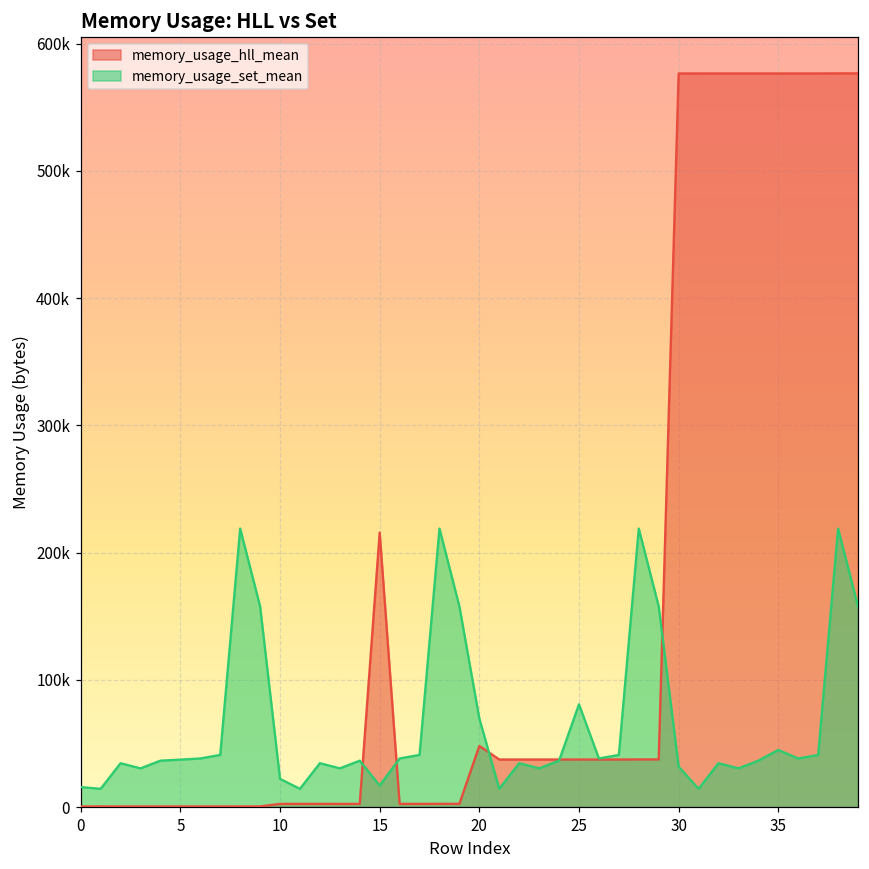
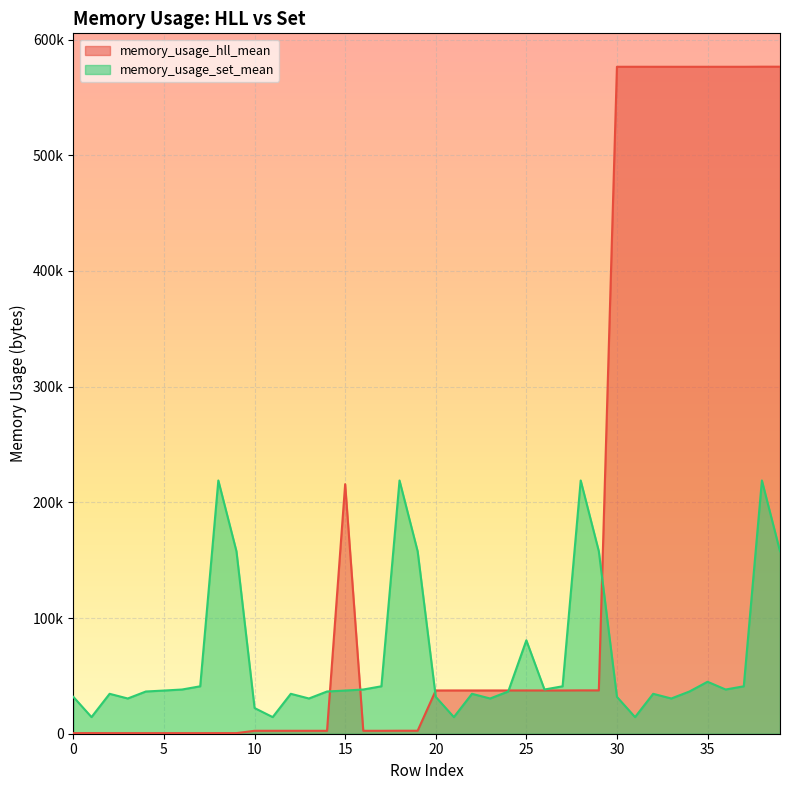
  {
    "memory_usage_hll_mean": {
      "0": 1000,
      "5": 1000,
      "10": 3000,
      "15": 216000,
-     "20": 48000,
+     "20": 37000,
      "25": 37000,
      "30": 577000,
      "35": 577000
    },
    "memory_usage_set_mean": {
-     "0": 16000,
+     "0": 32000,
      "5": 37000,
      "10": 22000,
-     "15": 17000,
-     "20": 70000,
+     "15": 37000,
+     "20": 32000,
      "25": 81000,
      "30": 32000,
      "35": 45000
    }
  }
